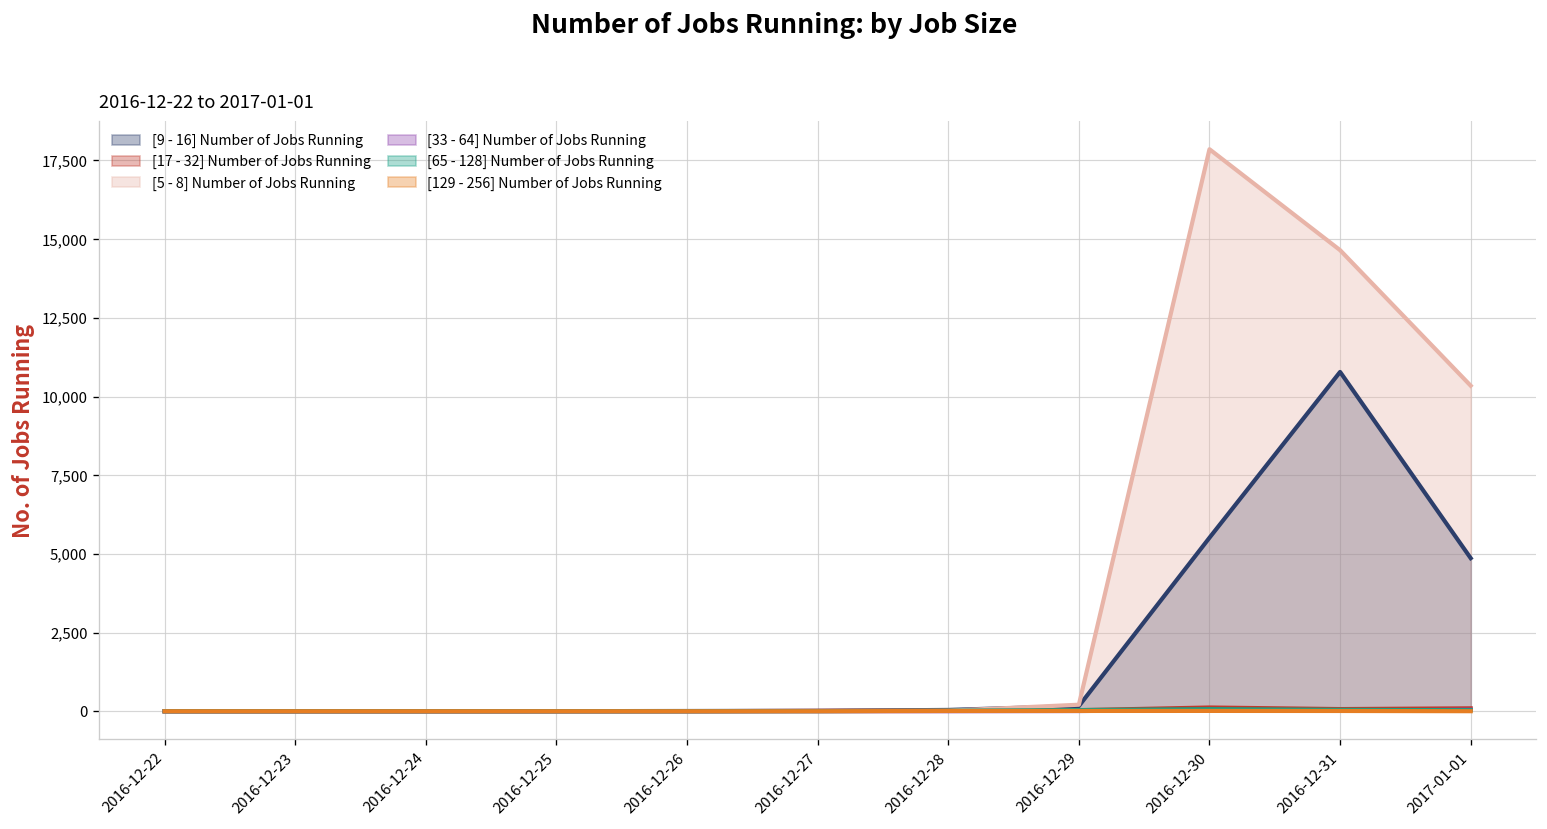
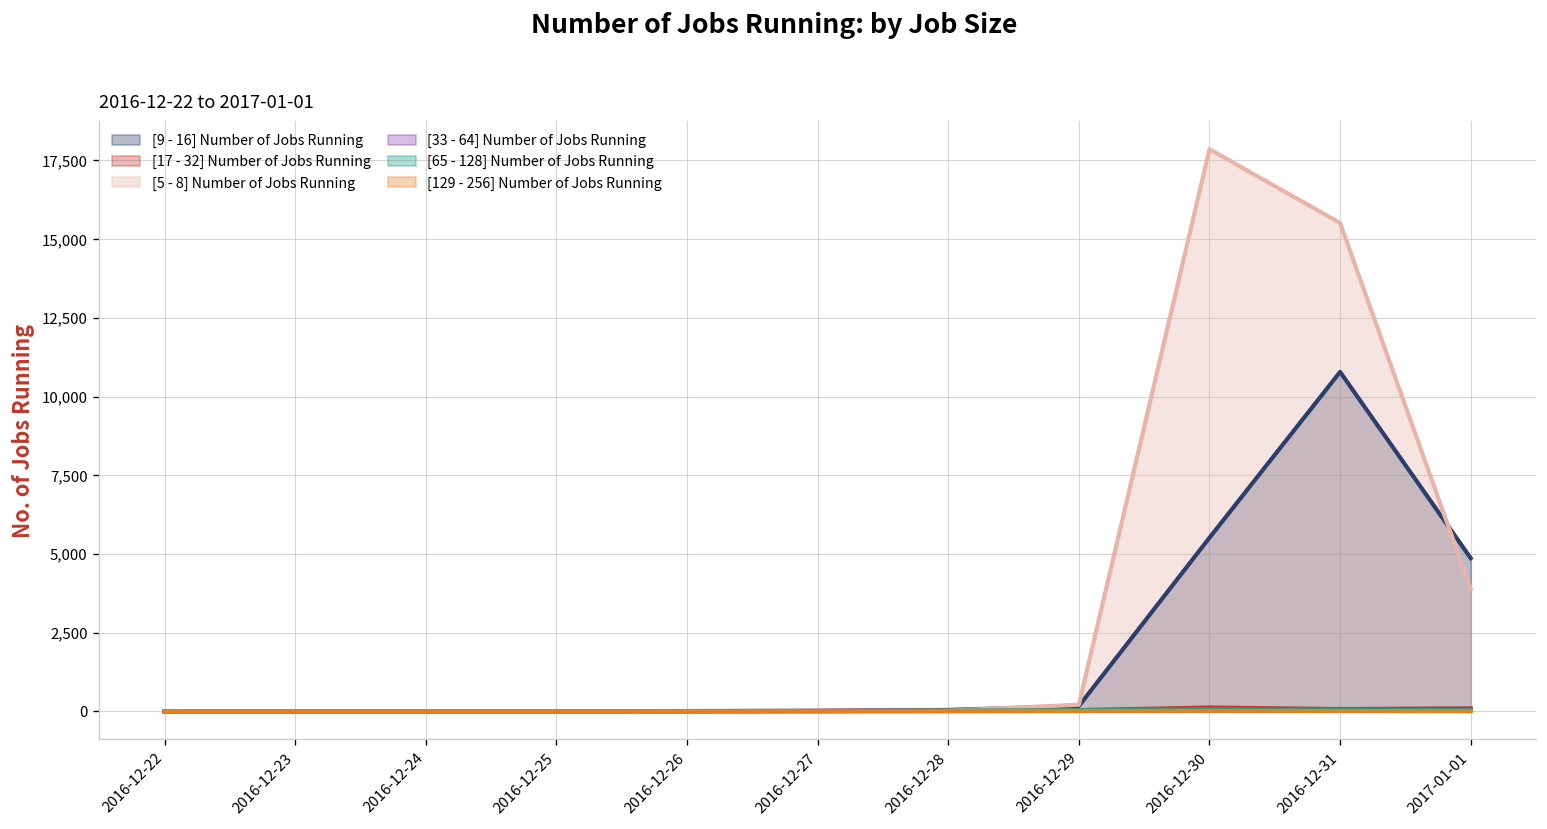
  {
    "[5 - 8] Number of Jobs Running": {
      "2016-12-30": "17,900",
-     "2016-12-31": "14,700",
-     "2017-01-01": "10,300"
+     "2016-12-31": "15,500",
+     "2017-01-01": "3,900"
    }
  }
